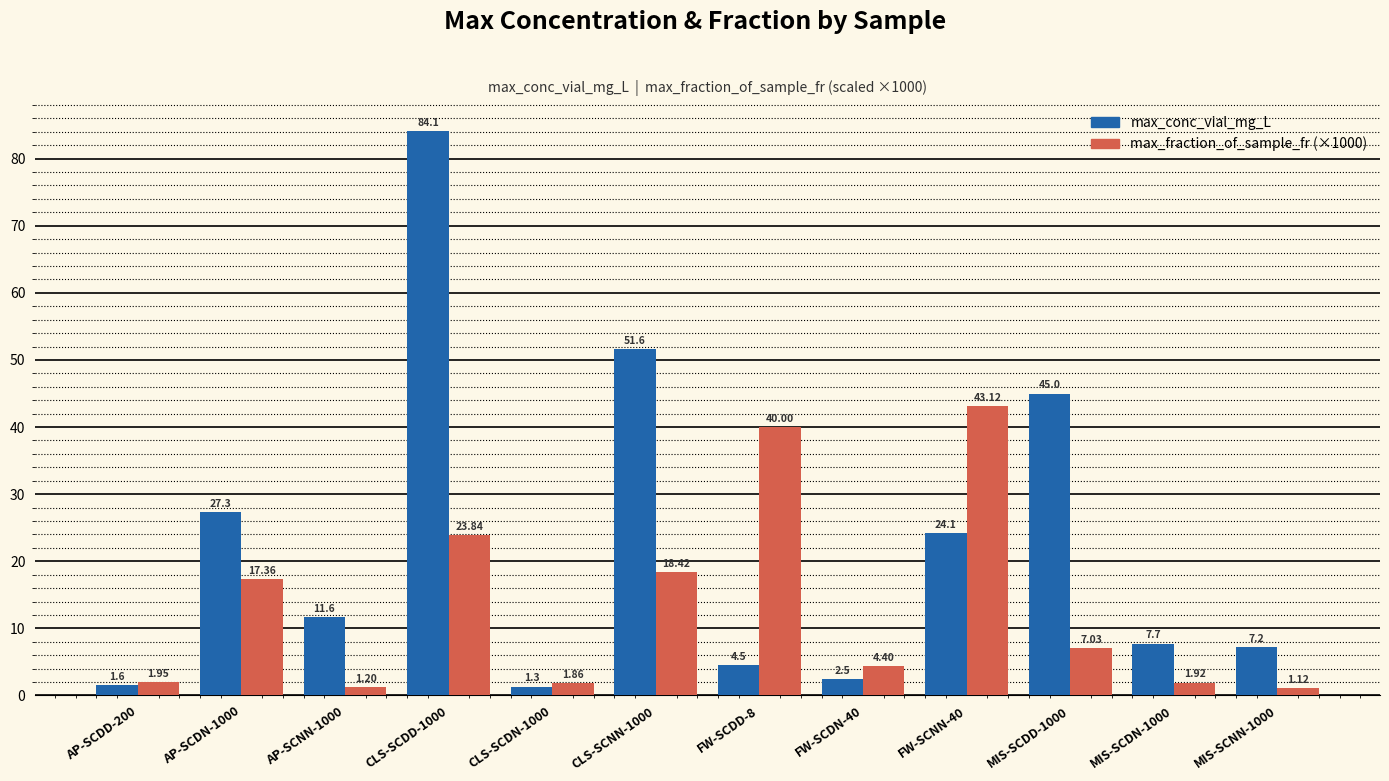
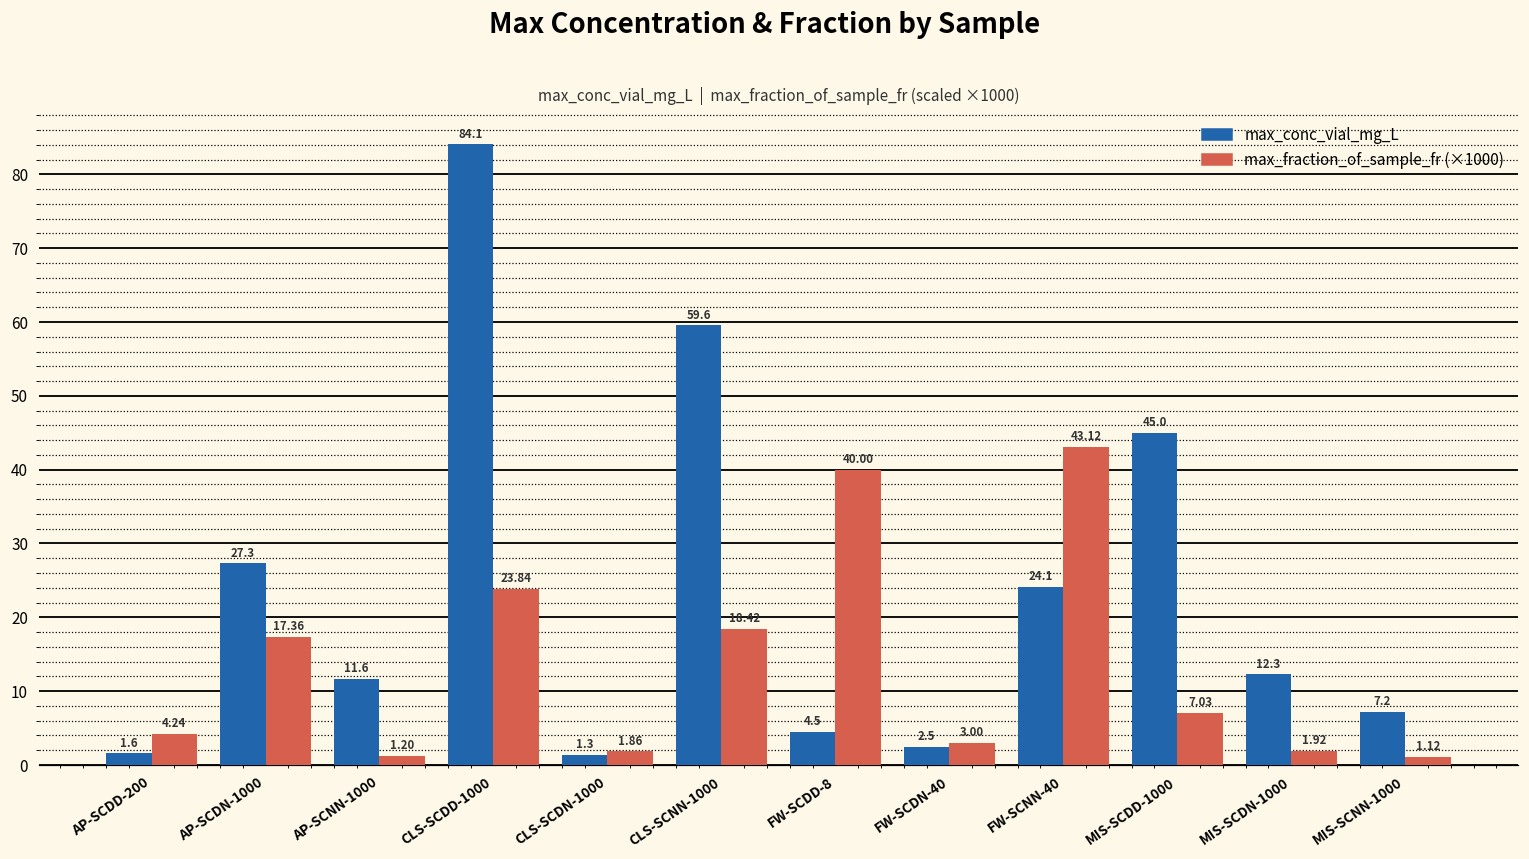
  {
    "max_conc_vial_mg_L": {
      "AP-SCDD-200": 1.6,
      "AP-SCDN-1000": 27.3,
      "AP-SCNN-1000": 11.6,
      "CLS-SCDD-1000": 84.1,
      "CLS-SCDN-1000": 1.3,
-     "CLS-SCNN-1000": 51.6,
+     "CLS-SCNN-1000": 59.6,
      "FW-SCDD-8": 4.5,
      "FW-SCDN-40": 2.5,
      "FW-SCNN-40": 24.1,
      "MIS-SCDD-1000": 45.0,
-     "MIS-SCDN-1000": 7.7,
+     "MIS-SCDN-1000": 12.3,
      "MIS-SCNN-1000": 7.2
    },
    "max_fraction_of_sample_fr (×1000)": {
-     "AP-SCDD-200": 1.95,
+     "AP-SCDD-200": 4.24,
      "AP-SCDN-1000": 17.36,
      "AP-SCNN-1000": 1.20,
      "CLS-SCDD-1000": 23.84,
      "CLS-SCDN-1000": 1.86,
      "CLS-SCNN-1000": 18.42,
      "FW-SCDD-8": 40.00,
-     "FW-SCDN-40": 4.40,
+     "FW-SCDN-40": 3.00,
      "FW-SCNN-40": 43.12,
      "MIS-SCDD-1000": 7.03,
      "MIS-SCDN-1000": 1.92,
      "MIS-SCNN-1000": 1.12
    }
  }
